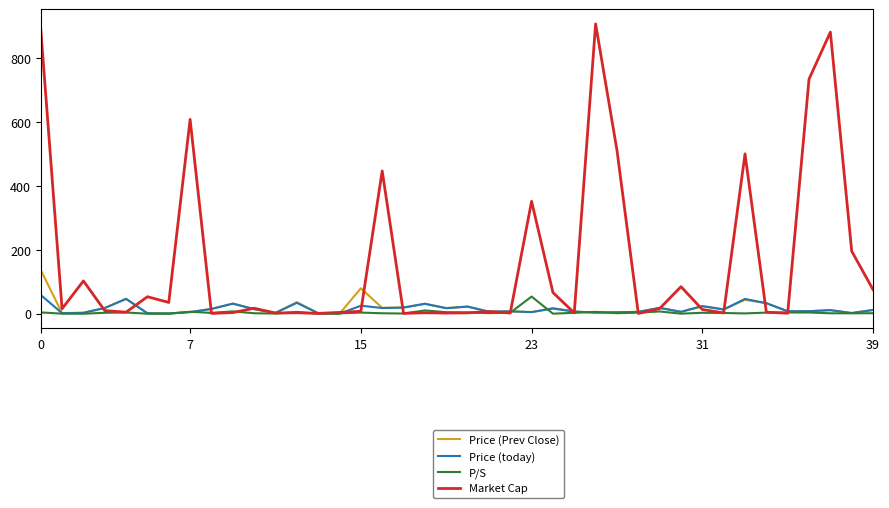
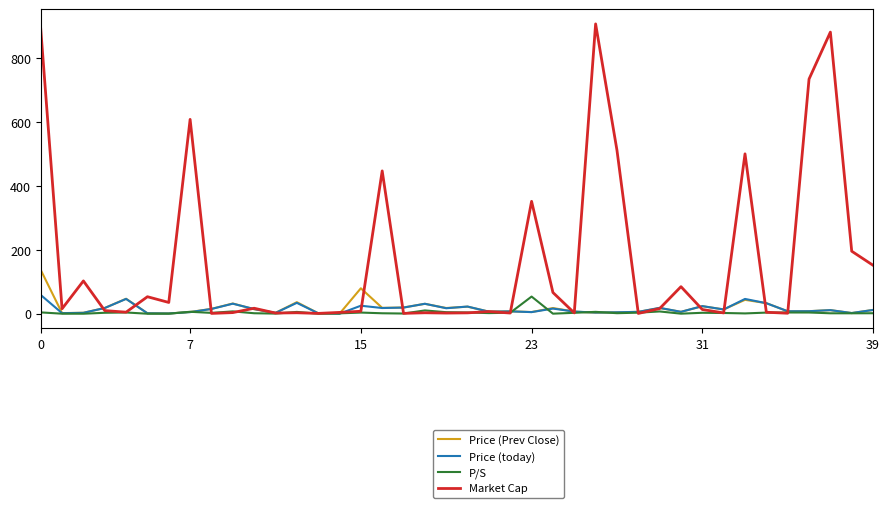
  {
    "Price (Prev Close)": {
      "0": 140,
      "15": 80
    },
    "Price (today)": {
      "0": 60,
      "15": 30
    },
    "P/S": {
      "0": 0,
      "23": 50,
      "31": 0,
      "39": 0
    },
    "Market Cap": {
      "0": 890,
      "7": 610,
      "23": 350,
      "31": 10,
-     "39": 80
+     "39": 150
    }
  }
